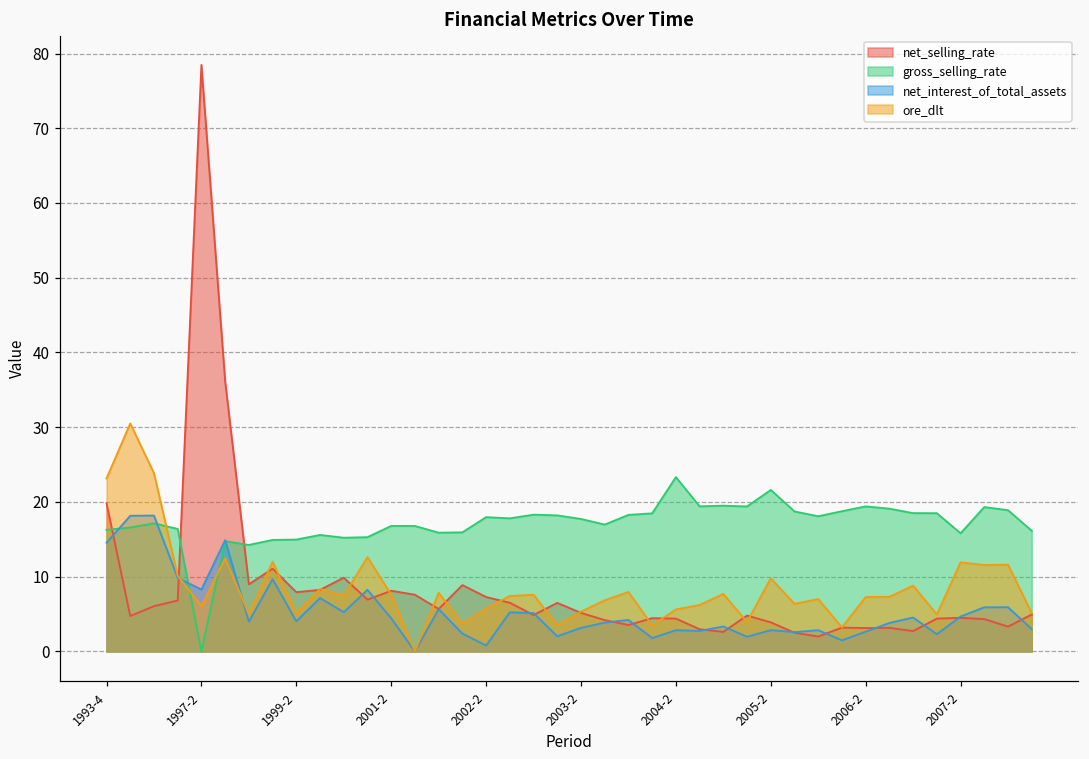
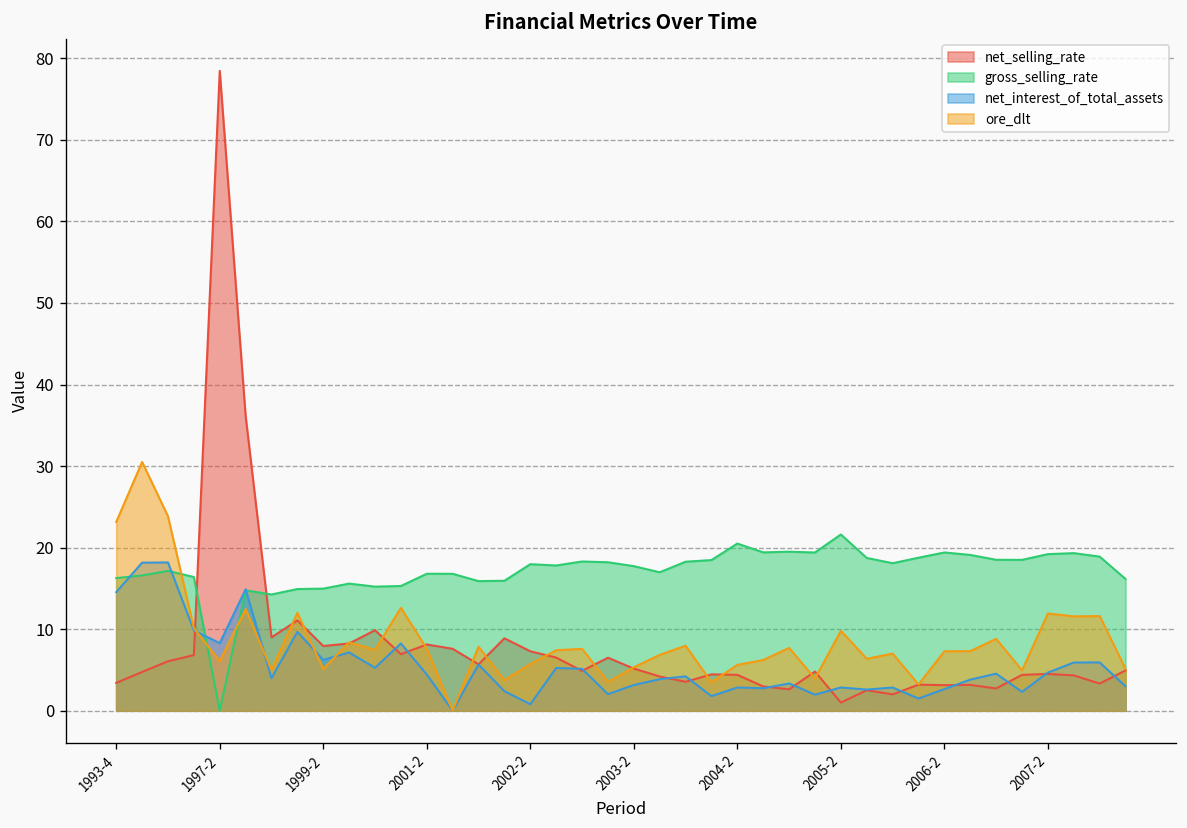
  {
    "net_selling_rate": {
-     "1993-4": 20,
+     "1993-4": 3,
      "1997-2": 78,
      "1999-2": 8,
      "2001-2": 8,
      "2002-2": 7,
      "2004-2": 4,
-     "2005-2": 4,
+     "2005-2": 1,
      "2006-2": 3
    },
    "gross_selling_rate": {
      "1993-4": 16,
      "1997-2": 0,
      "1999-2": 15,
      "2001-2": 17,
      "2002-2": 18,
      "2003-2": 18,
-     "2004-2": 23,
+     "2004-2": 21,
      "2005-2": 22,
      "2006-2": 19,
-     "2007-2": 16
+     "2007-2": 19
    },
    "net_interest_of_total_assets": {
      "1993-4": 15,
      "1997-2": 8,
-     "1999-2": 4,
+     "1999-2": 6,
      "2001-2": 4,
      "2002-2": 1,
      "2003-2": 3,
      "2004-2": 3,
      "2005-2": 3,
      "2006-2": 3
    },
    "ore_dlt": {
      "1993-4": 23,
      "1997-2": 6,
      "1999-2": 5,
      "2001-2": 8,
      "2002-2": 6,
      "2004-2": 6,
      "2005-2": 10,
      "2006-2": 7,
      "2007-2": 12
    }
  }
